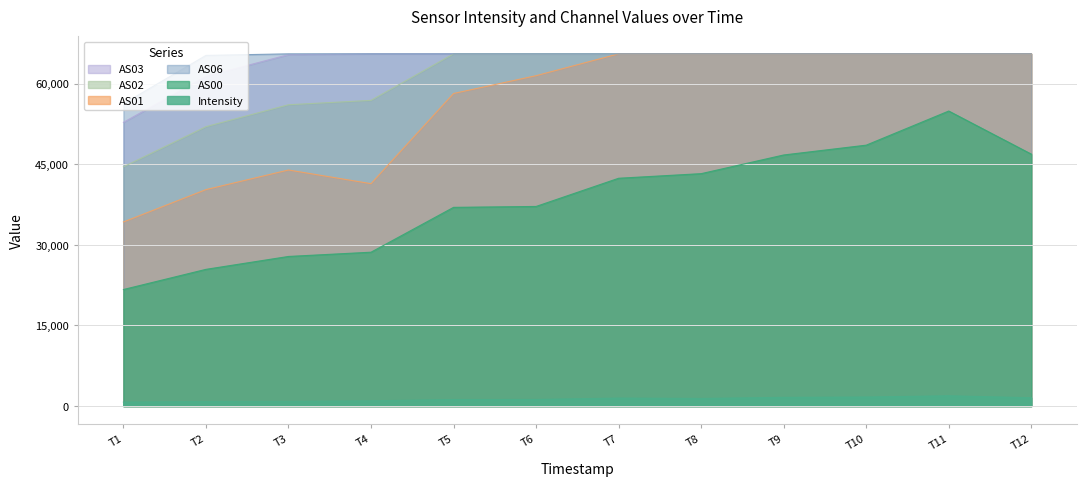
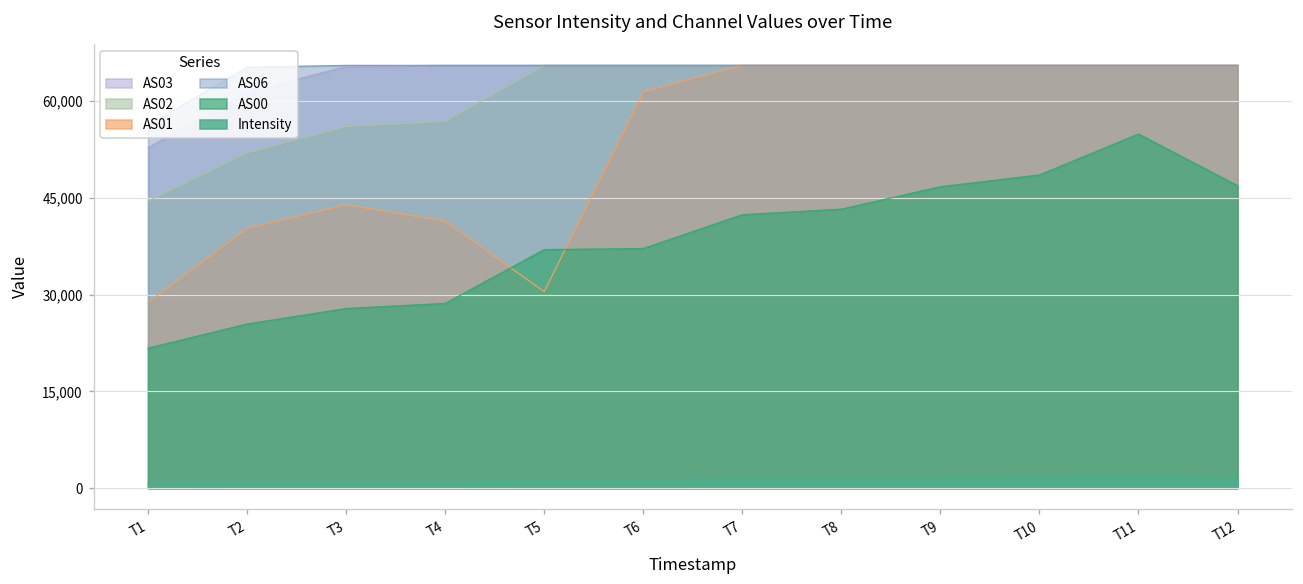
  {
    "AS01": {
-     "T1": "34,000",
+     "T1": "29,000",
      "T2": "40,000",
      "T3": "44,000",
      "T4": "41,000",
-     "T5": "58,000",
+     "T5": "30,000",
      "T6": "61,000"
    }
  }
